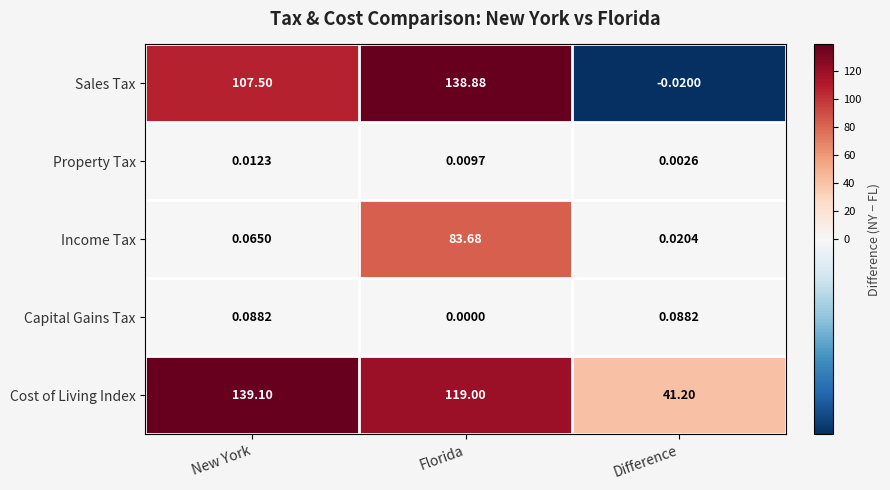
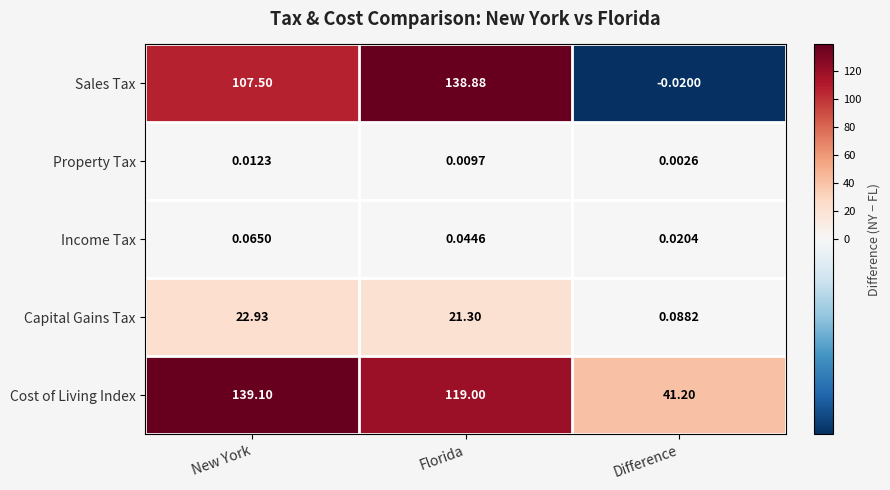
  {
    "Sales Tax": {
      "New York": 107.50,
      "Florida": 138.88,
      "Difference": -0.0200
    },
    "Property Tax": {
      "New York": 0.0123,
      "Florida": 0.0097,
      "Difference": 0.0026
    },
    "Income Tax": {
      "New York": 0.0650,
-     "Florida": 83.68,
+     "Florida": 0.0446,
      "Difference": 0.0204
    },
    "Capital Gains Tax": {
-     "New York": 0.0882,
-     "Florida": 0.0000,
+     "New York": 22.93,
+     "Florida": 21.30,
      "Difference": 0.0882
    },
    "Cost of Living Index": {
      "New York": 139.10,
      "Florida": 119.00,
      "Difference": 41.20
    }
  }
